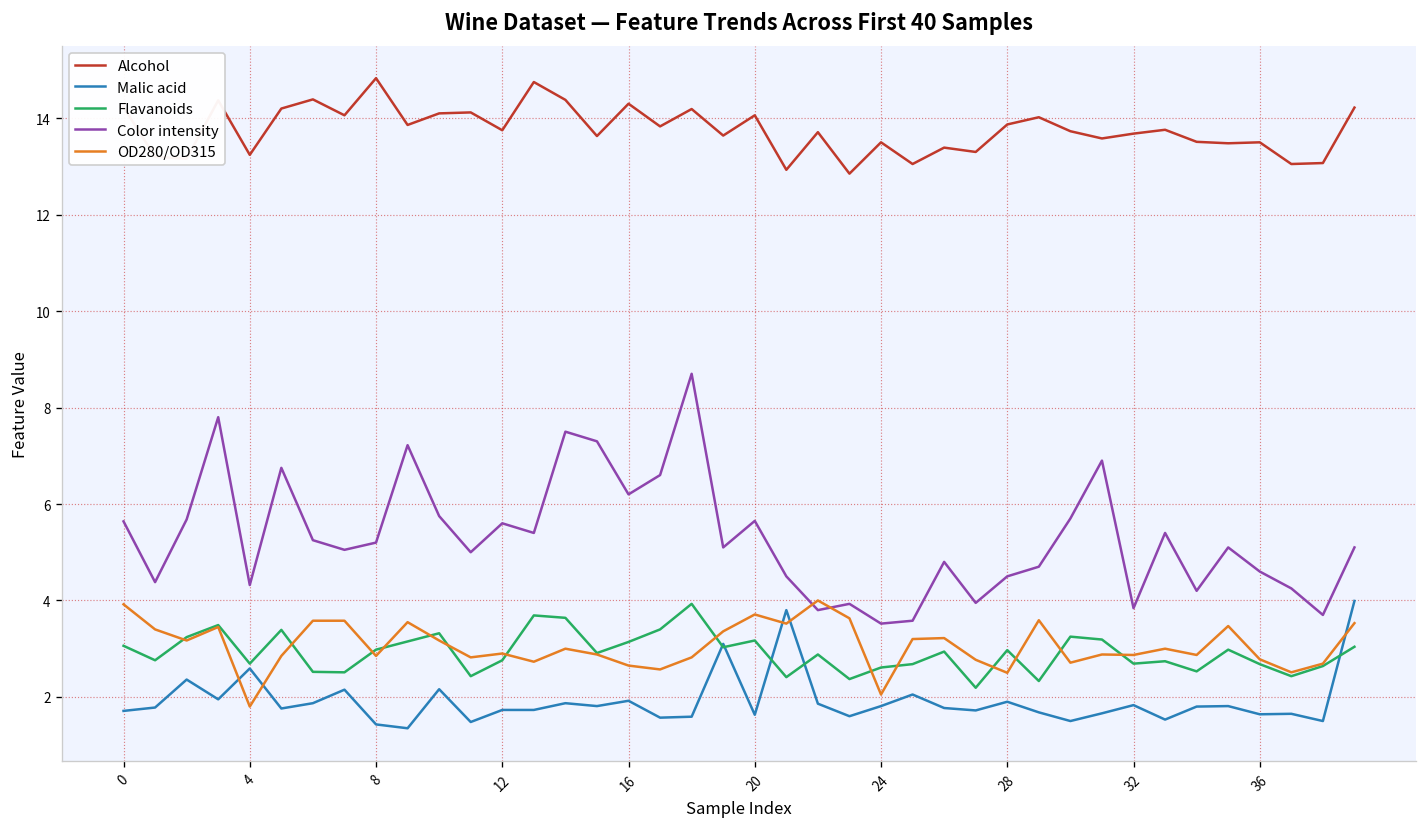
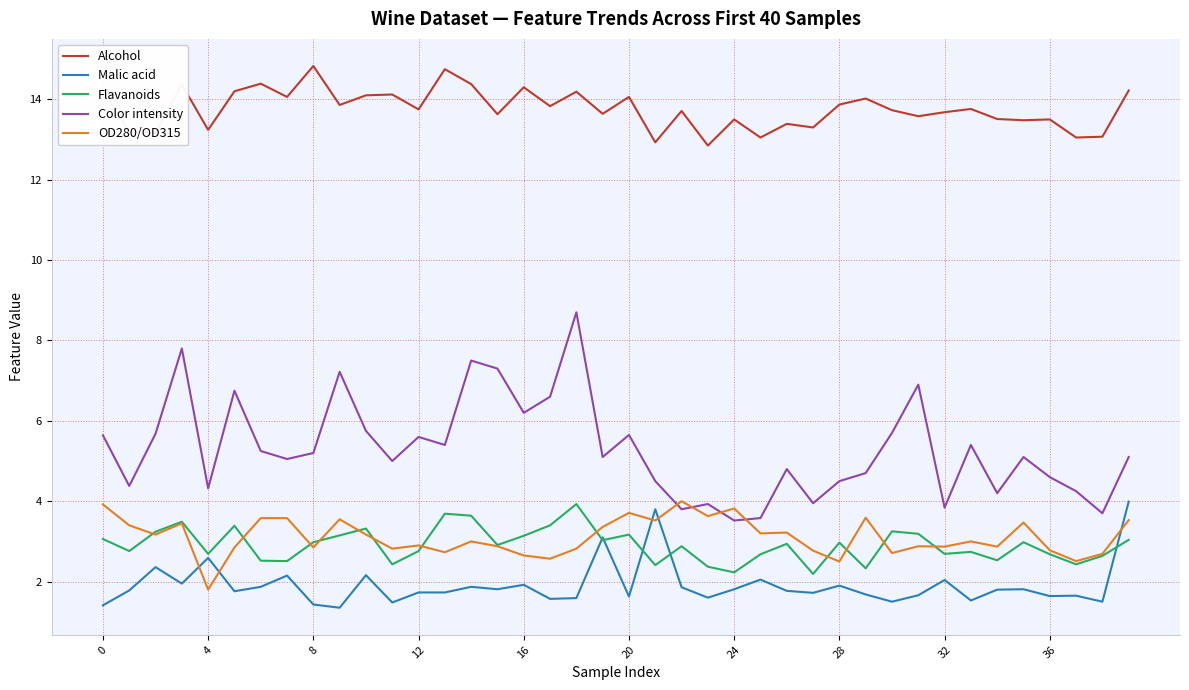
  {
    "Alcohol": {
      "4": 13.2,
      "8": 14.8,
      "12": 13.8,
      "16": 14.3,
      "20": 14.1,
      "24": 13.5,
      "28": 13.9,
      "32": 13.7,
      "36": 13.5
    },
    "Malic acid": {
-     "0": 1.7,
+     "0": 1.4,
      "4": 2.6,
      "8": 1.4,
      "12": 1.7,
      "16": 1.9,
      "20": 1.6,
      "24": 1.8,
      "28": 1.9,
-     "32": 1.8,
+     "32": 2.0,
      "36": 1.6
    },
    "Flavanoids": {
      "0": 3.1,
      "4": 2.7,
      "8": 3.0,
      "12": 2.8,
      "16": 3.1,
      "20": 3.2,
-     "24": 2.6,
+     "24": 2.2,
      "28": 3.0,
      "32": 2.7,
      "36": 2.7
    },
    "Color intensity": {
      "0": 5.6,
      "4": 4.3,
      "8": 5.2,
      "12": 5.6,
      "16": 6.2,
      "20": 5.7,
      "24": 3.5,
      "28": 4.5,
      "32": 3.8,
      "36": 4.6
    },
    "OD280/OD315": {
      "0": 3.9,
      "4": 1.8,
      "8": 2.9,
      "12": 2.9,
      "16": 2.7,
      "20": 3.7,
-     "24": 2.1,
+     "24": 3.8,
      "28": 2.5,
      "32": 2.9,
      "36": 2.8
    }
  }
